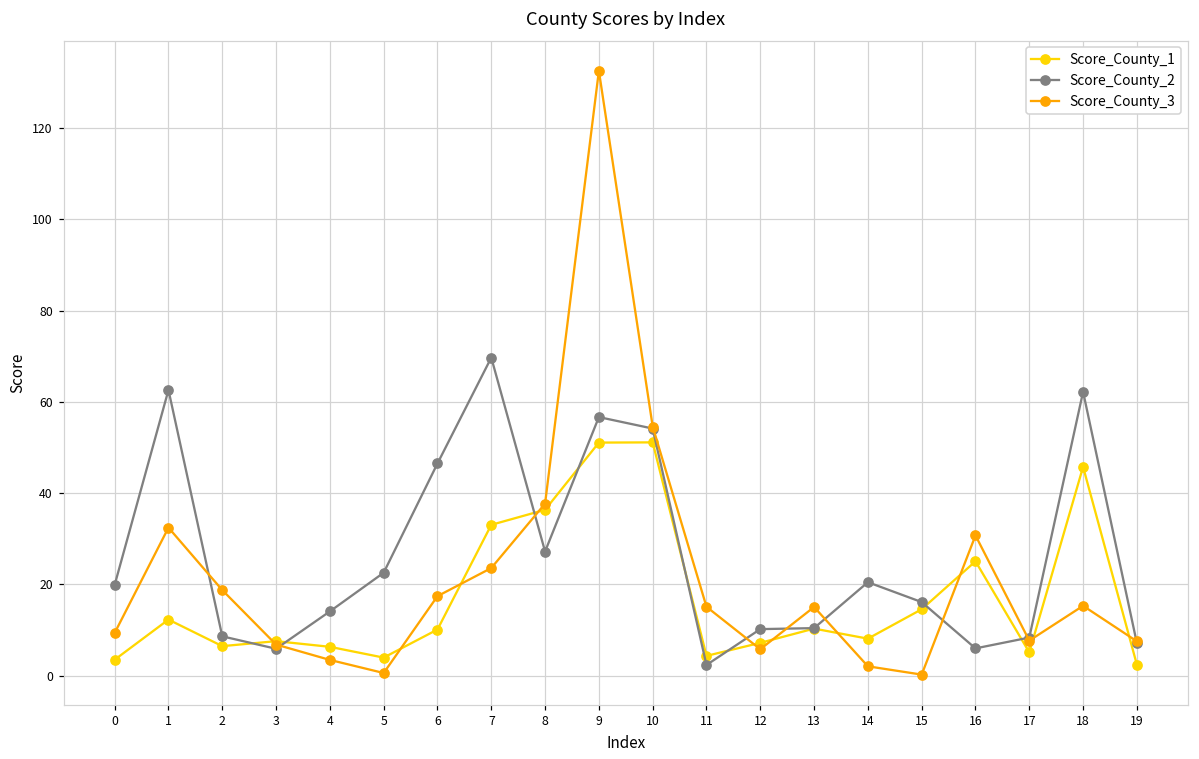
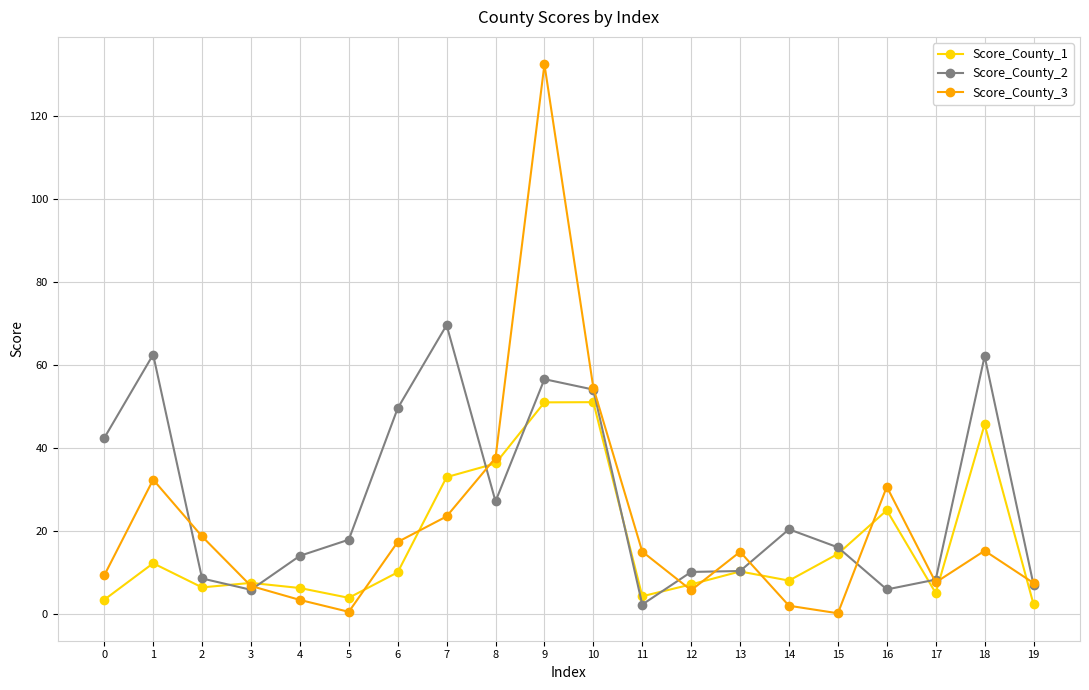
  {
    "Score_County_2": {
-     "0": 20,
+     "0": 42,
      "1": 63,
      "2": 9,
      "3": 6,
      "4": 14,
-     "5": 23,
-     "6": 46,
+     "5": 18,
+     "6": 50,
      "7": 70,
      "8": 27,
      "9": 57,
      "11": 2,
      "12": 10,
      "14": 20,
      "15": 16,
      "16": 6,
      "17": 8,
      "18": 62
    }
  }
